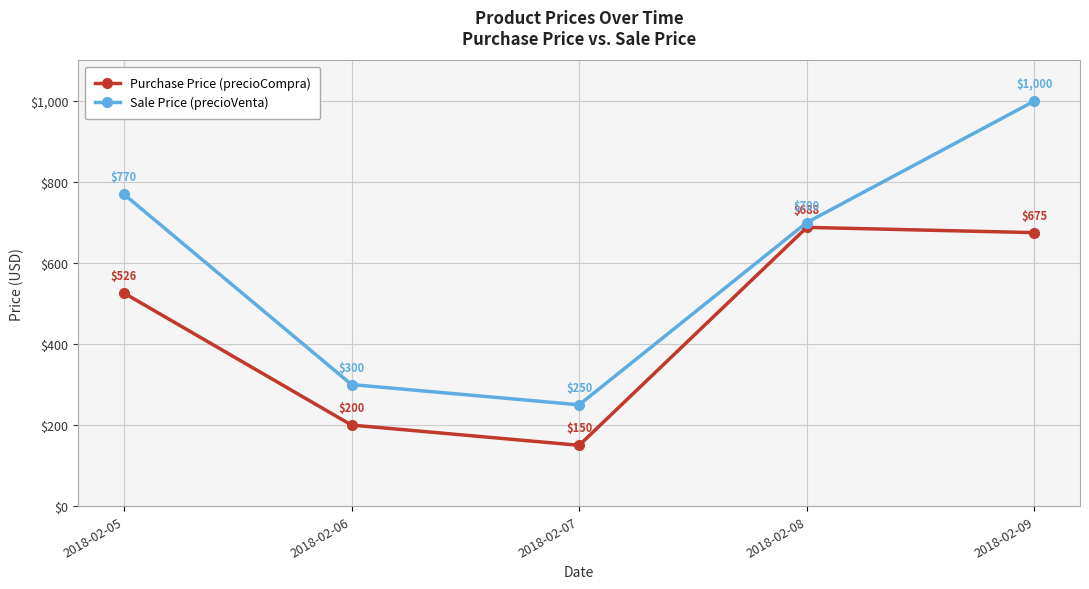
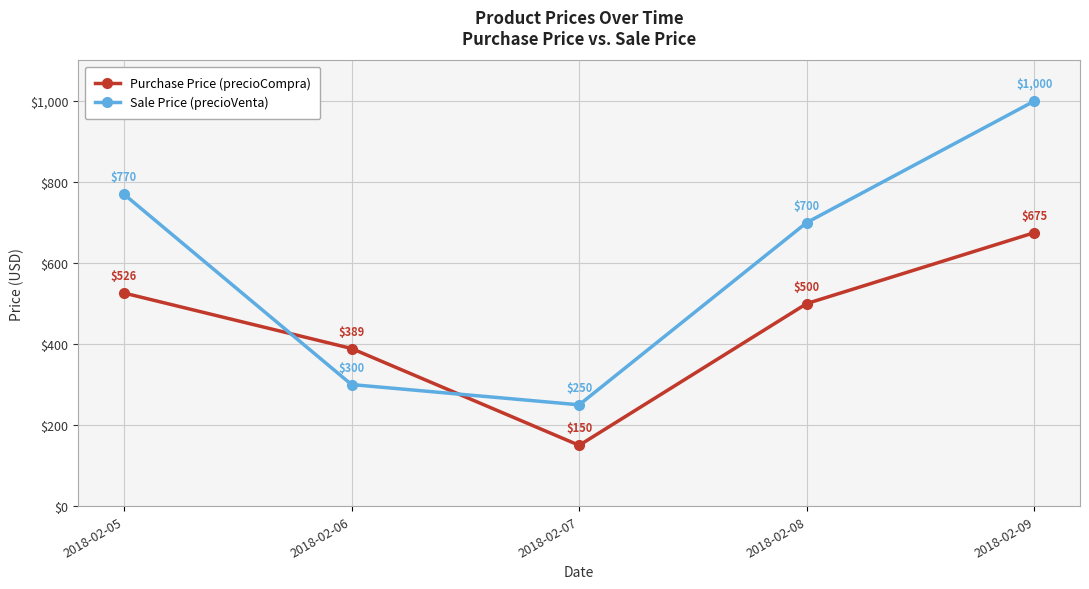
  {
    "Purchase Price (precioCompra)": {
      "2018-02-05": "$526",
-     "2018-02-06": "$200",
+     "2018-02-06": "$389",
      "2018-02-07": "$150",
-     "2018-02-08": "$688",
+     "2018-02-08": "$500",
      "2018-02-09": "$675"
    },
    "Sale Price (precioVenta)": {
      "2018-02-05": "$770",
      "2018-02-06": "$300",
      "2018-02-07": "$250",
      "2018-02-09": "$1,000"
    }
  }
